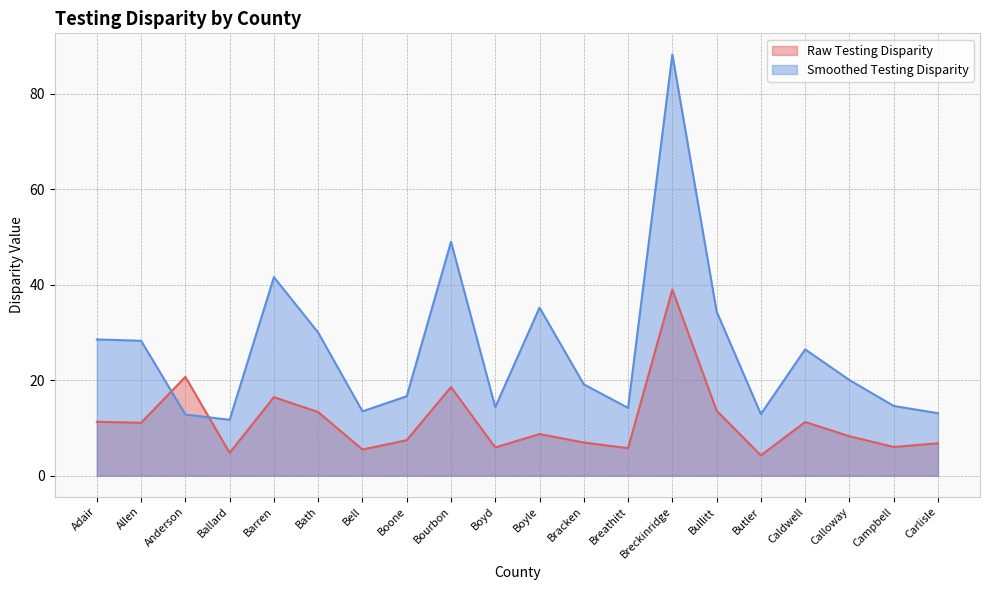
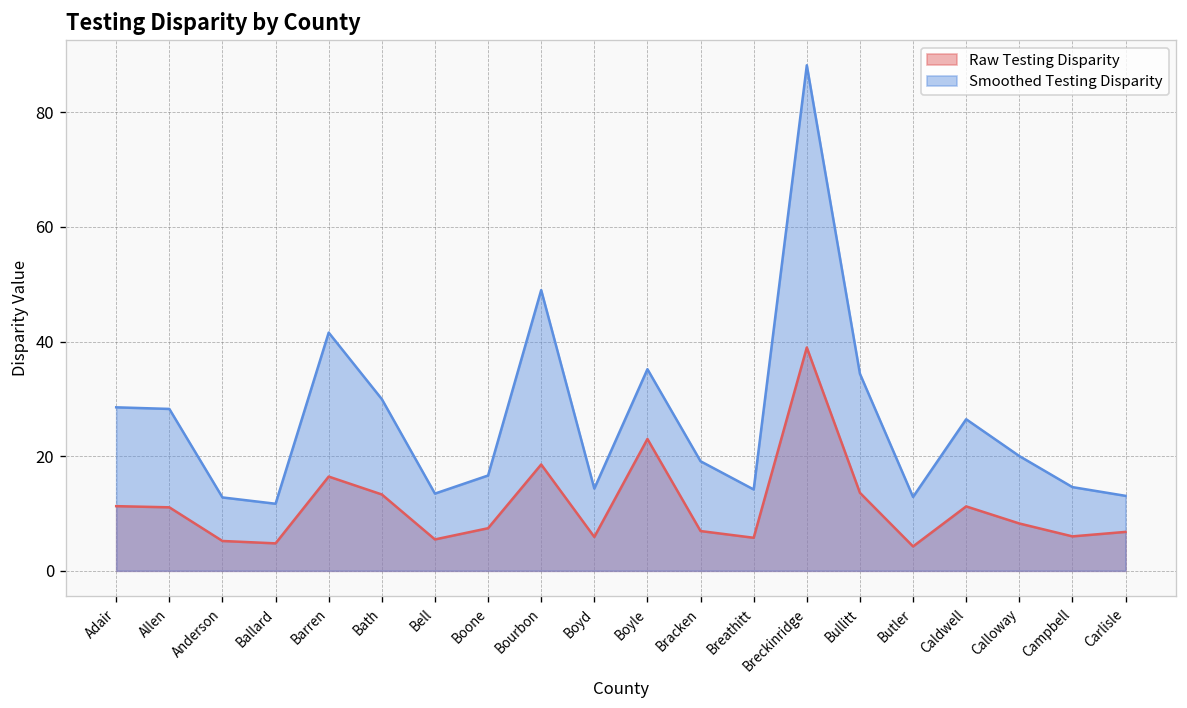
  {
    "Raw Testing Disparity": {
      "Adair": 11,
      "Allen": 11,
-     "Anderson": 21,
+     "Anderson": 5,
      "Ballard": 5,
      "Barren": 16,
      "Bath": 13,
      "Bell": 5,
      "Boone": 7,
      "Bourbon": 19,
      "Boyd": 6,
-     "Boyle": 9,
+     "Boyle": 23,
      "Bracken": 7,
      "Breathitt": 6,
      "Breckinridge": 39,
      "Bullitt": 14,
      "Butler": 4,
      "Caldwell": 11,
      "Calloway": 8,
      "Campbell": 6,
      "Carlisle": 7
    },
    "Smoothed Testing Disparity": {
      "Adair": 29,
      "Allen": 28,
      "Anderson": 13,
      "Ballard": 12,
      "Barren": 42,
      "Bath": 30,
      "Bell": 13,
      "Boone": 17,
      "Bourbon": 49,
      "Boyd": 14,
      "Boyle": 35,
      "Bracken": 19,
      "Breathitt": 14,
      "Breckinridge": 88,
      "Bullitt": 34,
      "Butler": 13,
      "Caldwell": 26,
      "Calloway": 20,
      "Campbell": 15,
      "Carlisle": 13
    }
  }
